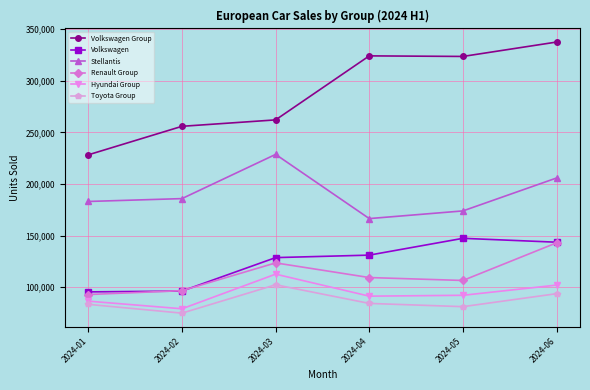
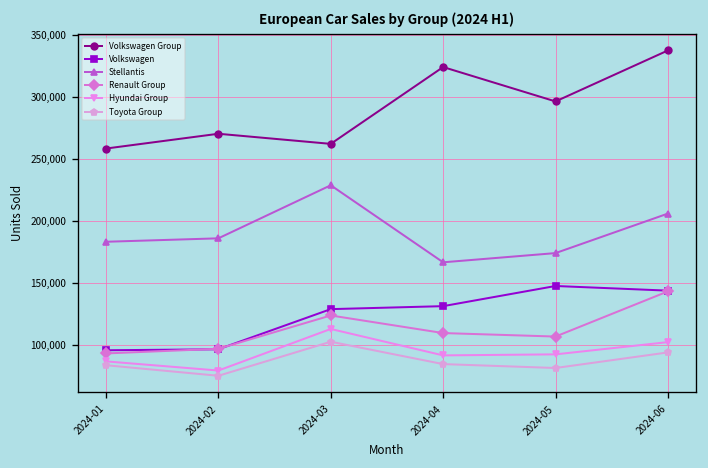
  {
    "Volkswagen Group": {
-     "2024-01": "228,000",
-     "2024-02": "256,000",
+     "2024-01": "258,000",
+     "2024-02": "270,000",
      "2024-03": "262,000",
      "2024-04": "324,000",
-     "2024-05": "324,000",
+     "2024-05": "296,000",
      "2024-06": "338,000"
    },
    "Volkswagen": {
      "2024-01": "95,000",
      "2024-03": "129,000",
      "2024-04": "131,000",
      "2024-05": "147,000"
    }
  }
